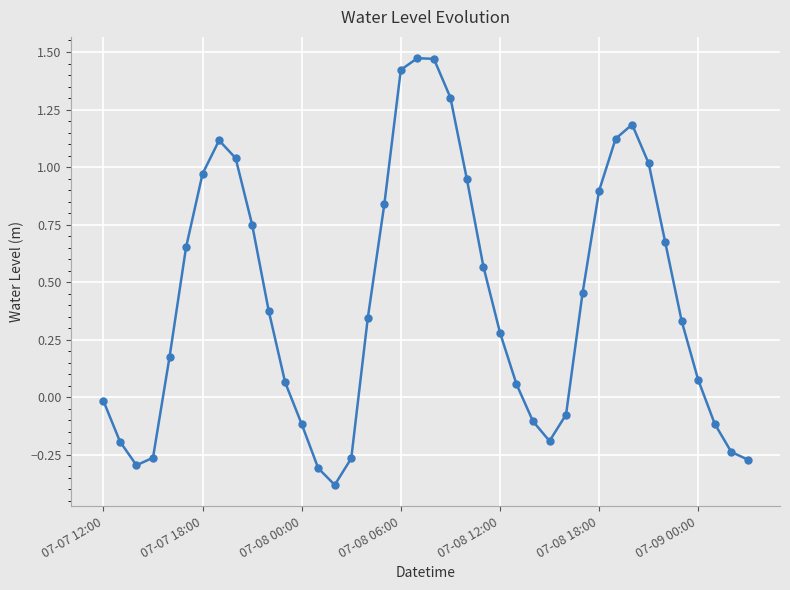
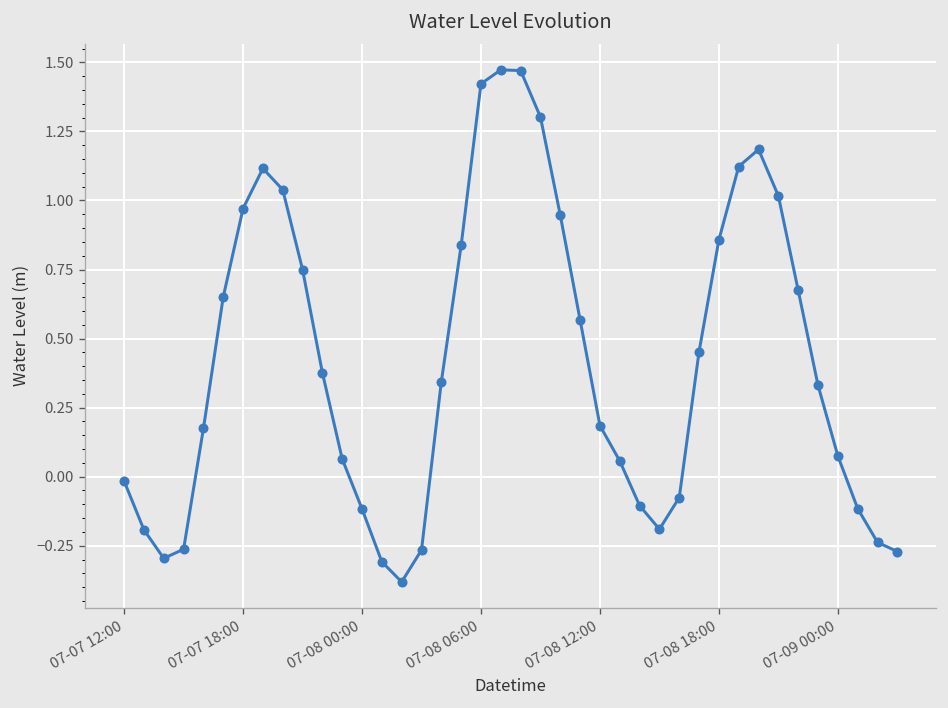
  {
    "07-07 12:00": -0.02,
    "07-07 18:00": 0.97,
    "07-08 00:00": -0.12,
    "07-08 06:00": 1.42,
-   "07-08 12:00": 0.28,
-   "07-08 18:00": 0.90,
+   "07-08 12:00": 0.18,
+   "07-08 18:00": 0.86,
    "07-09 00:00": 0.08
  }
